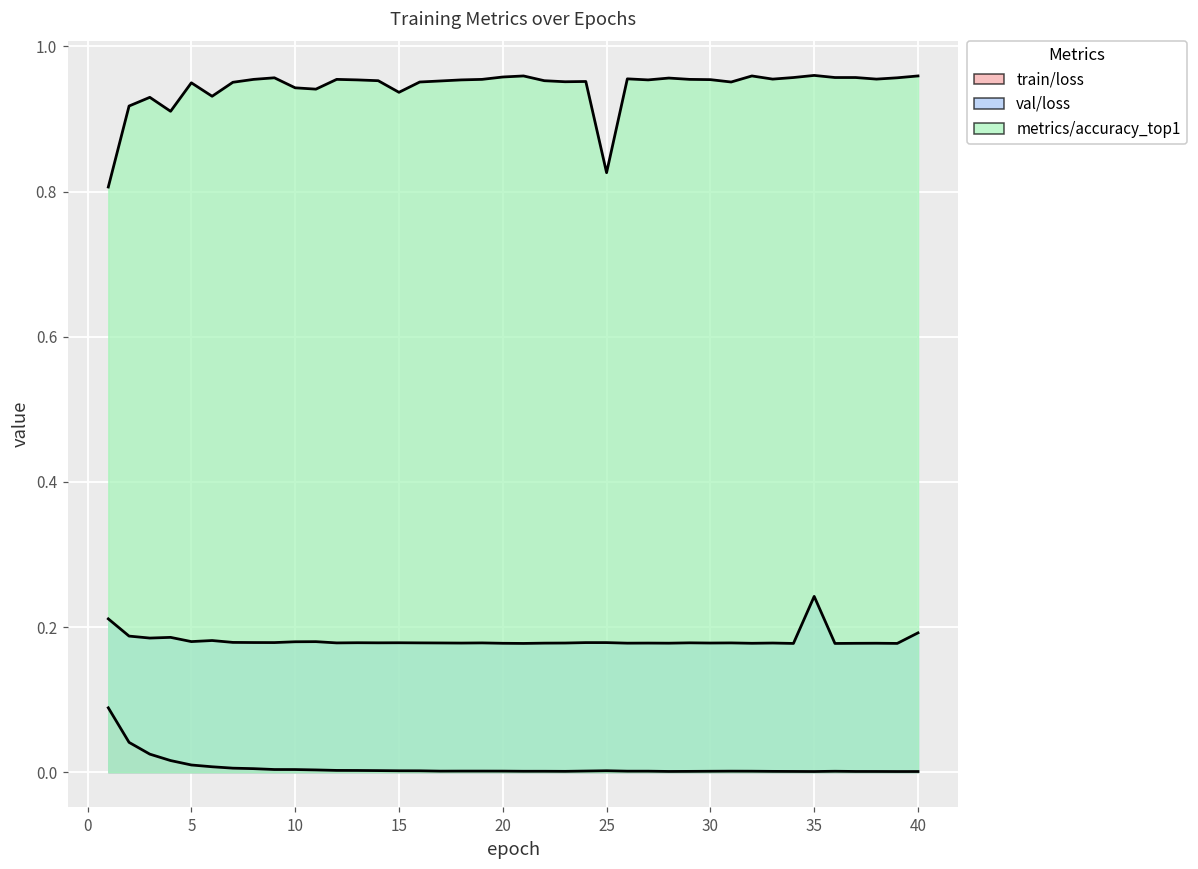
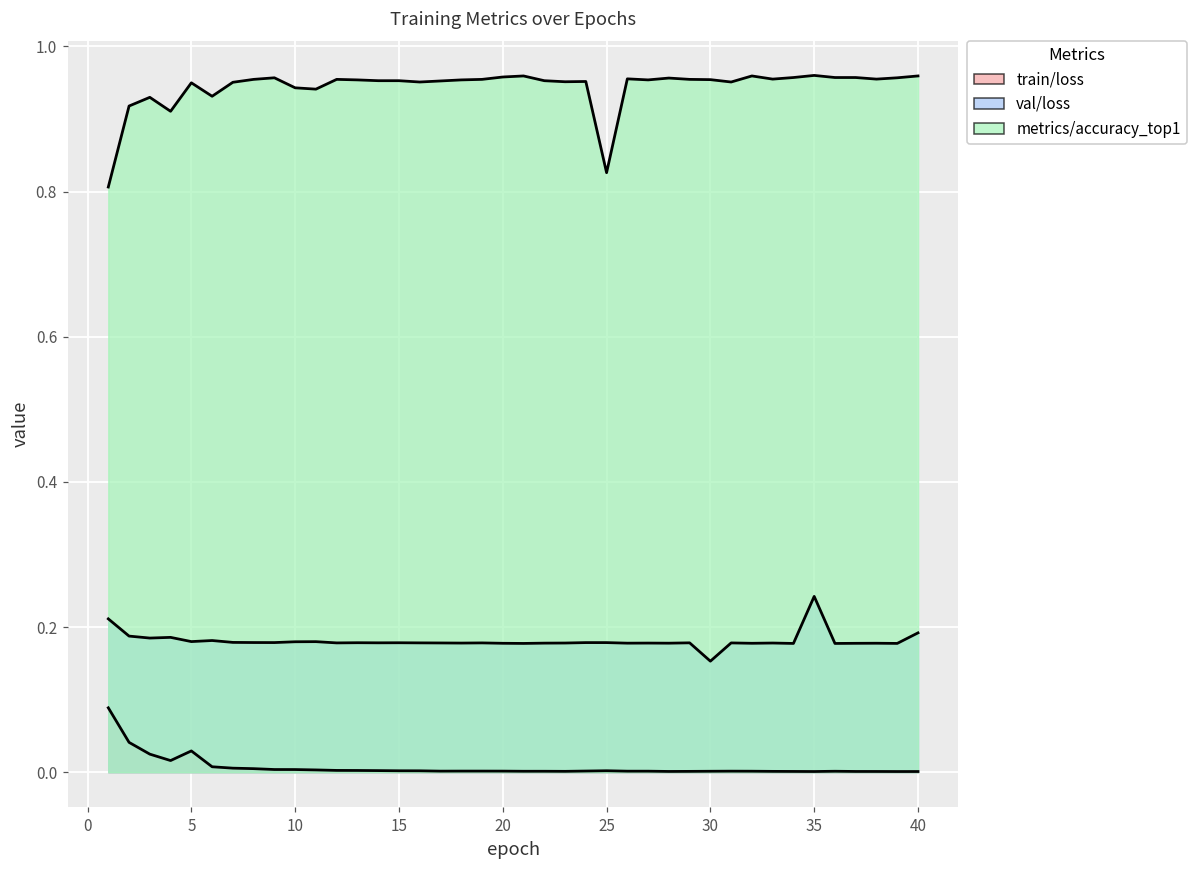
  {
    "train/loss": {
-     "5": 0.01,
+     "5": 0.03,
      "10": 0.00,
      "15": 0.00,
      "20": 0.00,
      "25": 0.00,
      "30": 0.00,
      "35": 0.00,
      "40": 0.00
    },
    "val/loss": {
      "5": 0.18,
      "10": 0.18,
      "15": 0.18,
      "20": 0.18,
      "25": 0.18,
-     "30": 0.18,
+     "30": 0.15,
      "35": 0.24,
      "40": 0.19
    },
    "metrics/accuracy_top1": {
      "5": 0.95,
      "10": 0.94,
-     "15": 0.94,
+     "15": 0.95,
      "20": 0.96,
      "25": 0.83,
      "30": 0.95,
      "35": 0.96,
      "40": 0.96
    }
  }
